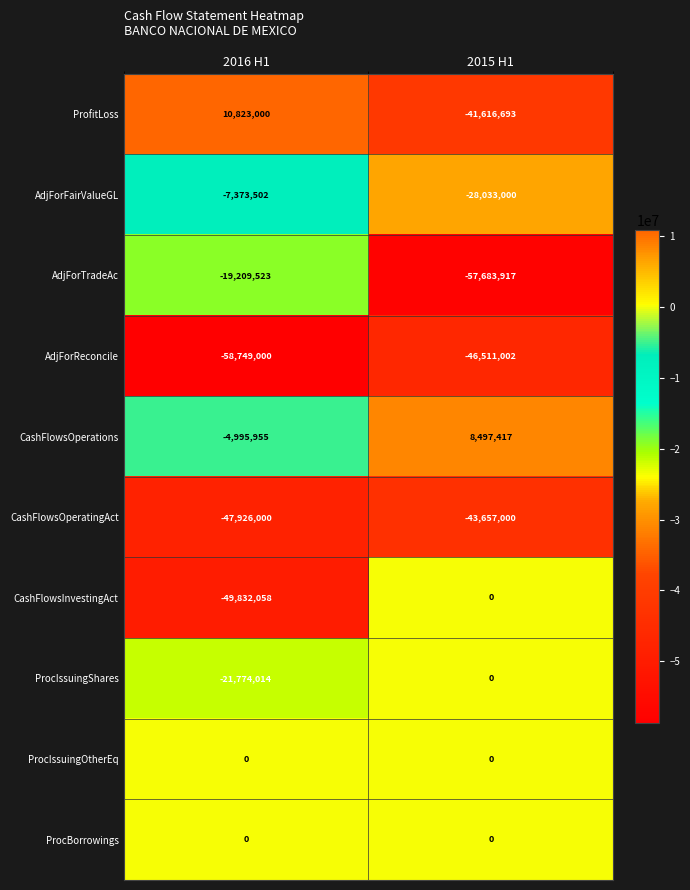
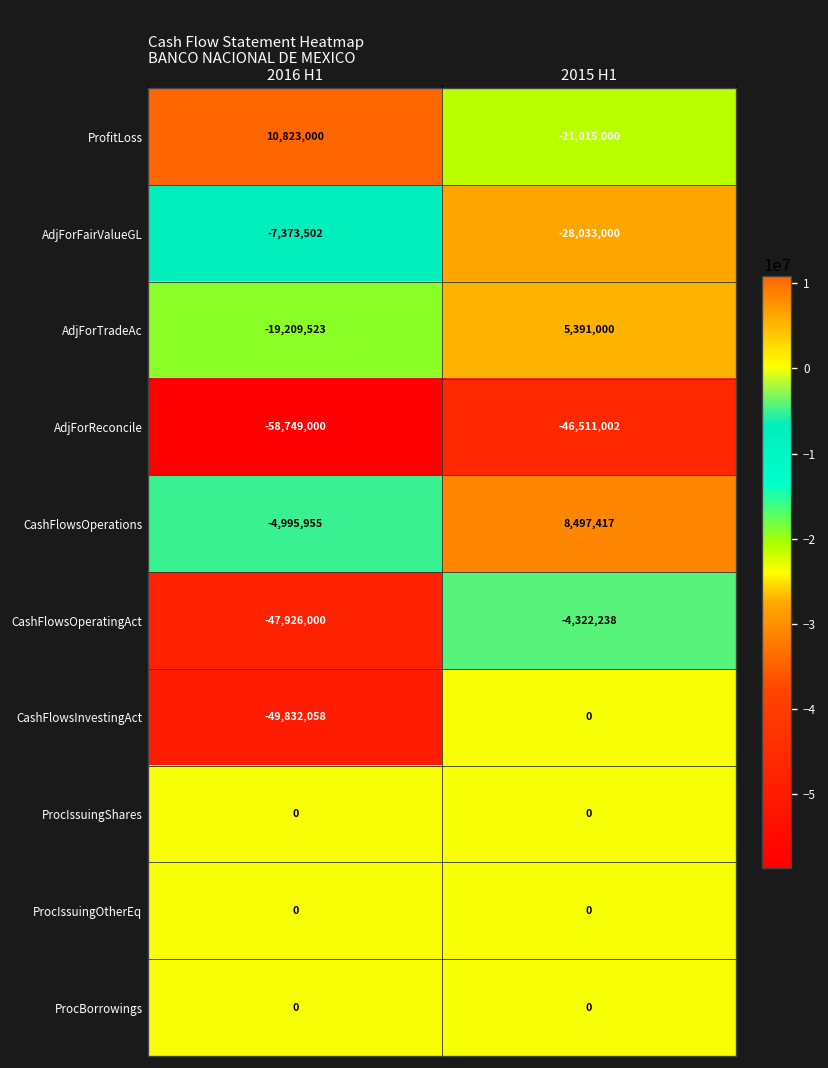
  {
    "ProfitLoss": {
      "2016 H1": "10,823,000",
-     "2015 H1": "-41,616,693"
+     "2015 H1": "-21,015,000"
    },
    "AdjForFairValueGL": {
      "2016 H1": "-7,373,502",
      "2015 H1": "-28,033,000"
    },
    "AdjForTradeAc": {
      "2016 H1": "-19,209,523",
-     "2015 H1": "-57,683,917"
+     "2015 H1": "5,391,000"
    },
    "AdjForReconcile": {
      "2016 H1": "-58,749,000",
      "2015 H1": "-46,511,002"
    },
    "CashFlowsOperations": {
      "2016 H1": "-4,995,955",
      "2015 H1": "8,497,417"
    },
    "CashFlowsOperatingAct": {
      "2016 H1": "-47,926,000",
-     "2015 H1": "-43,657,000"
+     "2015 H1": "-4,322,238"
    },
    "CashFlowsInvestingAct": {
      "2016 H1": "-49,832,058",
      "2015 H1": "0"
    },
    "ProcIssuingShares": {
-     "2016 H1": "-21,774,014",
+     "2016 H1": "0",
      "2015 H1": "0"
    },
    "ProcIssuingOtherEq": {
      "2016 H1": "0",
      "2015 H1": "0"
    },
    "ProcBorrowings": {
      "2016 H1": "0",
      "2015 H1": "0"
    }
  }
